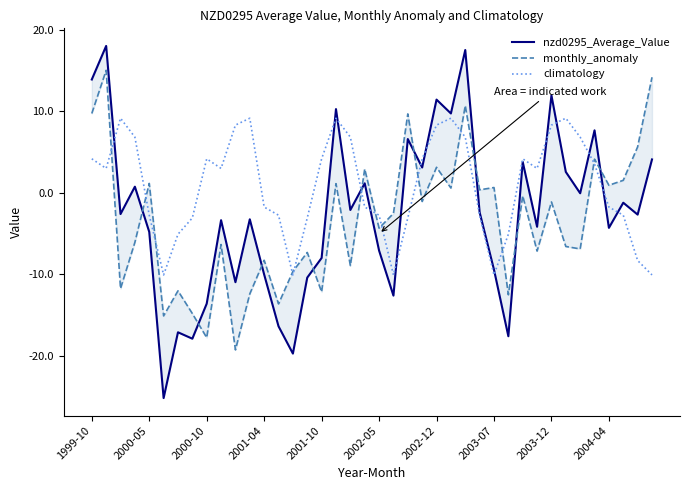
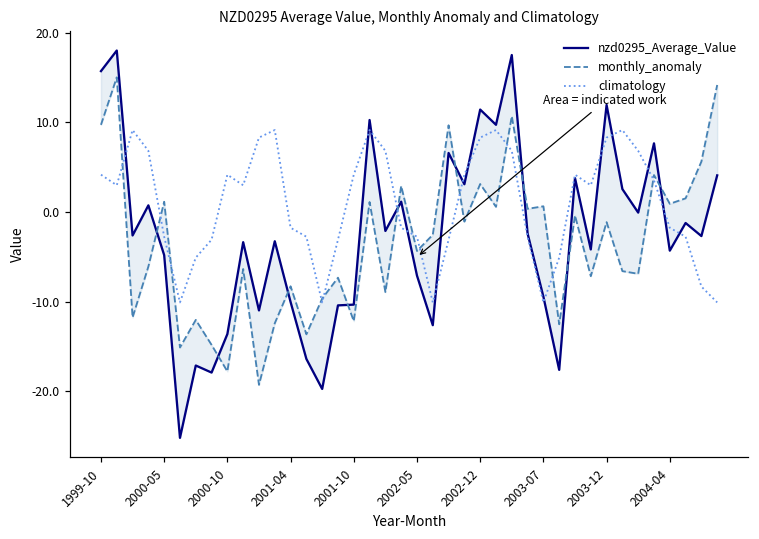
  {
    "nzd0295_Average_Value": {
-     "1999-10": 14,
+     "1999-10": 16,
      "2000-05": -5,
      "2001-04": -10,
-     "2001-10": -8,
+     "2001-10": -10,
      "2002-05": -7,
      "2003-07": -9,
      "2004-04": -4
    },
    "climatology": {
      "1999-10": 4,
      "2000-05": -3,
      "2000-10": 4,
      "2001-04": -2,
      "2001-10": 4,
      "2002-05": -3,
      "2002-12": 8,
      "2003-07": -10,
      "2003-12": 8,
      "2004-04": -2
    }
  }
